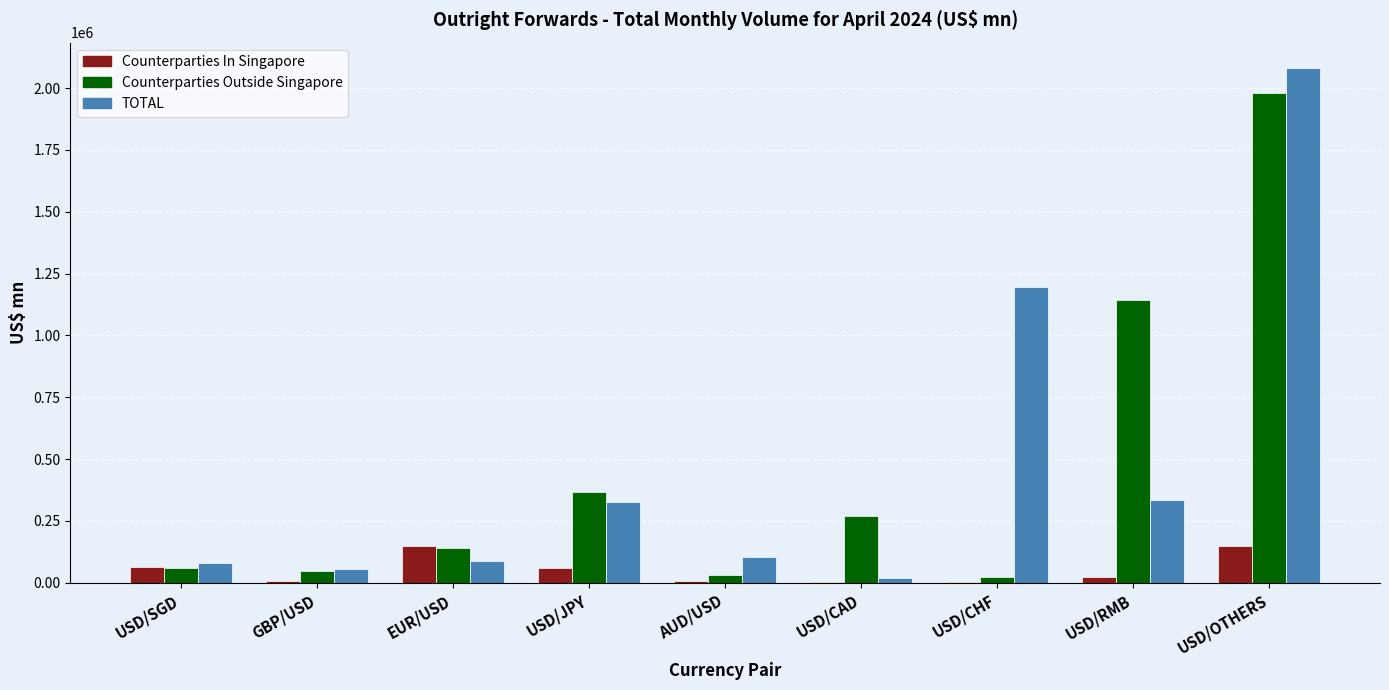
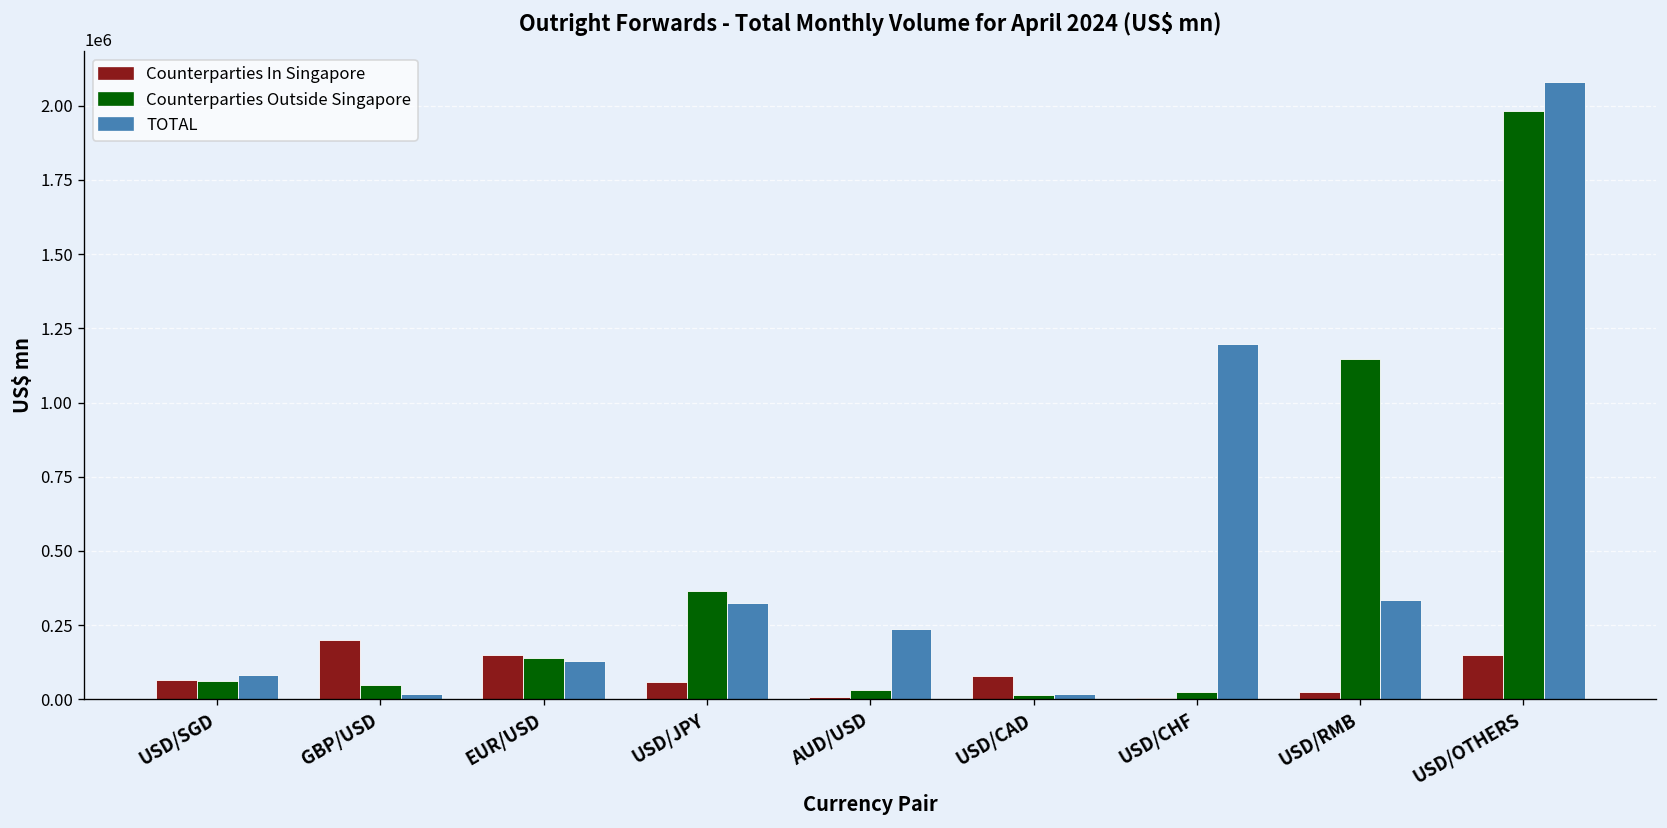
  {
    "Counterparties In Singapore": {
      "USD/SGD": 60000,
-     "GBP/USD": 10000,
+     "GBP/USD": 200000,
      "EUR/USD": 150000,
      "USD/JPY": 60000,
-     "USD/CAD": 0,
+     "USD/CAD": 80000,
      "USD/RMB": 30000,
      "USD/OTHERS": 150000
    },
    "Counterparties Outside Singapore": {
      "USD/SGD": 60000,
      "GBP/USD": 50000,
      "EUR/USD": 140000,
      "USD/JPY": 370000,
      "AUD/USD": 30000,
-     "USD/CAD": 270000,
+     "USD/CAD": 20000,
      "USD/CHF": 20000,
      "USD/RMB": 1150000,
      "USD/OTHERS": 1980000
    },
    "TOTAL": {
      "USD/SGD": 80000,
-     "GBP/USD": 60000,
-     "EUR/USD": 90000,
+     "GBP/USD": 20000,
+     "EUR/USD": 130000,
      "USD/JPY": 330000,
-     "AUD/USD": 100000,
+     "AUD/USD": 240000,
      "USD/CAD": 20000,
      "USD/CHF": 1200000,
      "USD/RMB": 330000,
      "USD/OTHERS": 2080000
    }
  }
